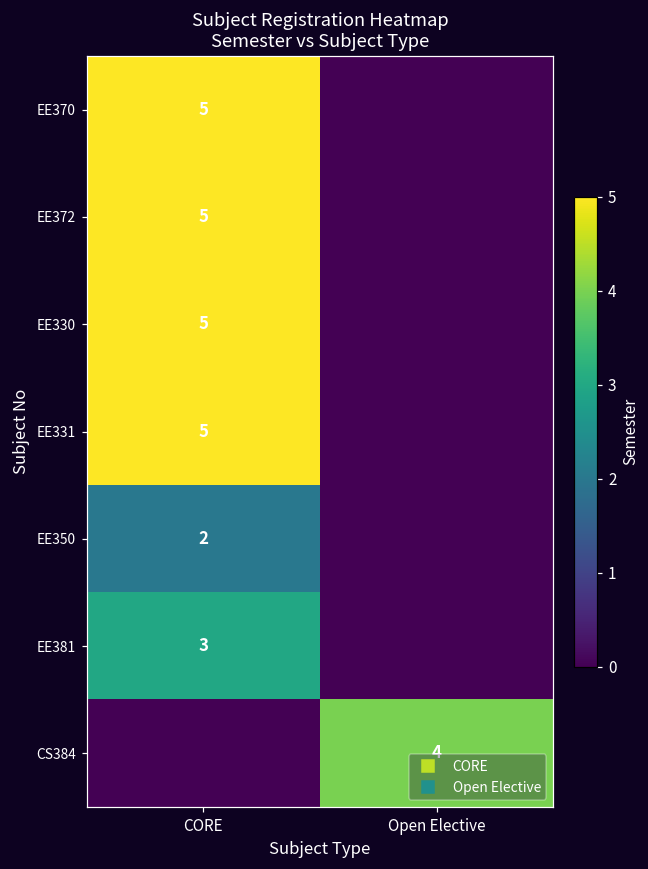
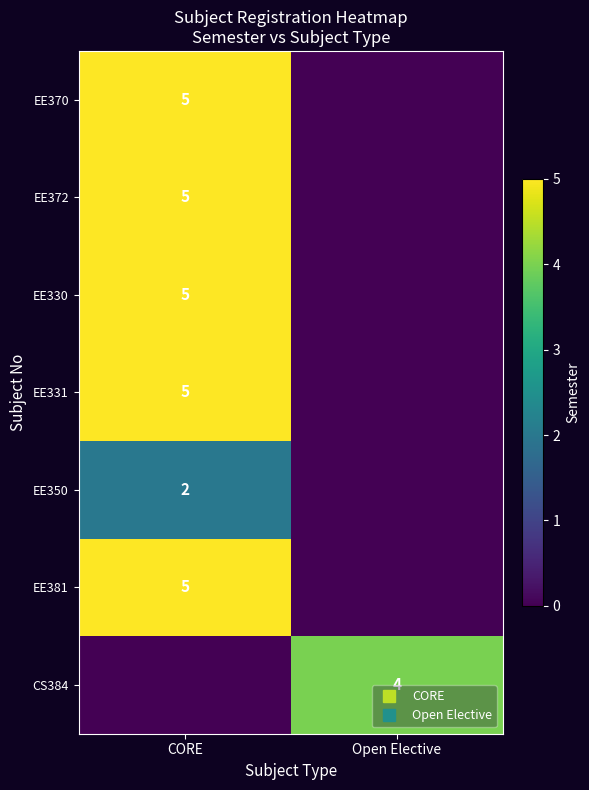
  {
    "EE370": {
      "CORE": 5
    },
    "EE372": {
      "CORE": 5
    },
    "EE330": {
      "CORE": 5
    },
    "EE331": {
      "CORE": 5
    },
    "EE350": {
      "CORE": 2
    },
    "EE381": {
-     "CORE": 3
+     "CORE": 5
    }
  }
